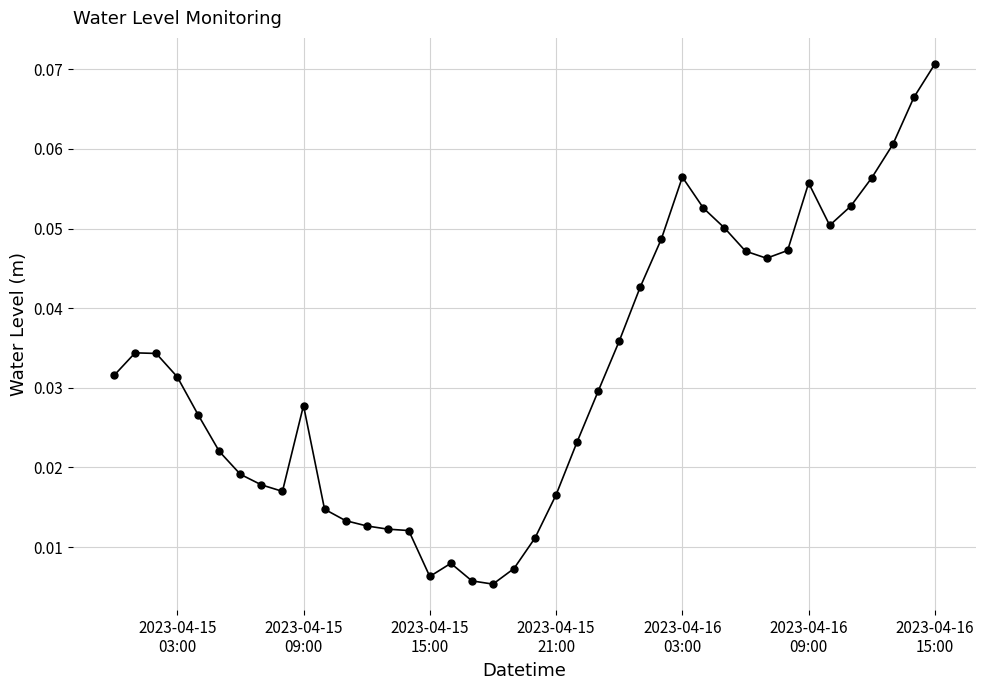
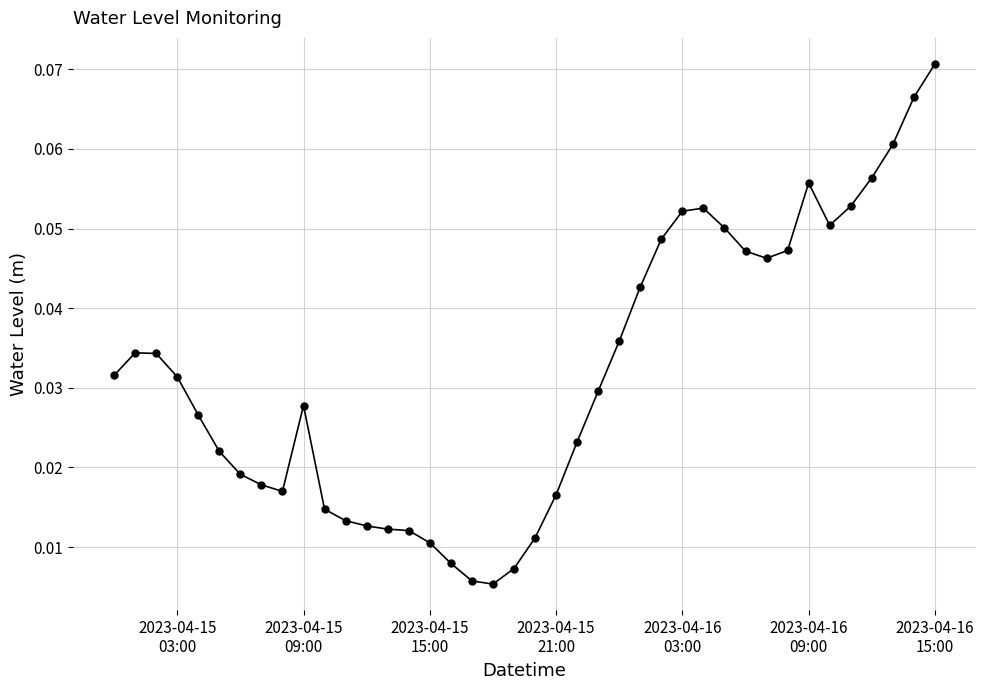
  {
    "2023-04-15 03:00": 0.031,
    "2023-04-15 09:00": 0.028,
-   "2023-04-15 15:00": 0.006,
+   "2023-04-15 15:00": 0.011,
    "2023-04-15 21:00": 0.017,
-   "2023-04-16 03:00": 0.056,
+   "2023-04-16 03:00": 0.052,
    "2023-04-16 09:00": 0.056,
    "2023-04-16 15:00": 0.071
  }
